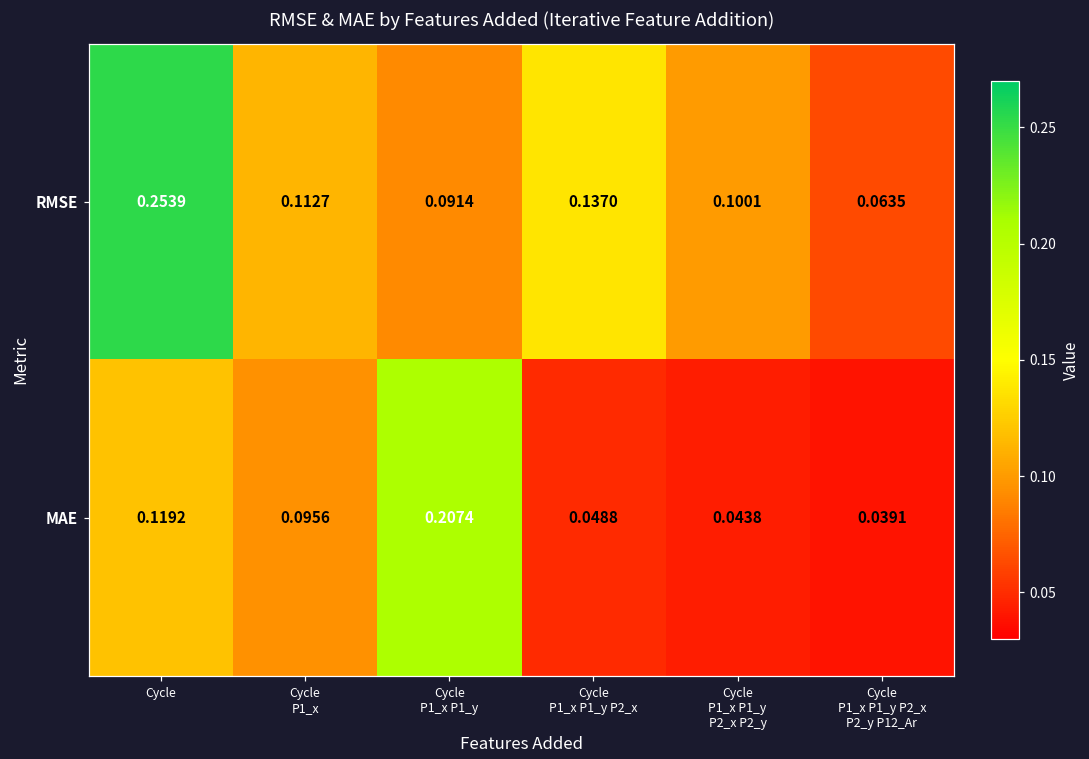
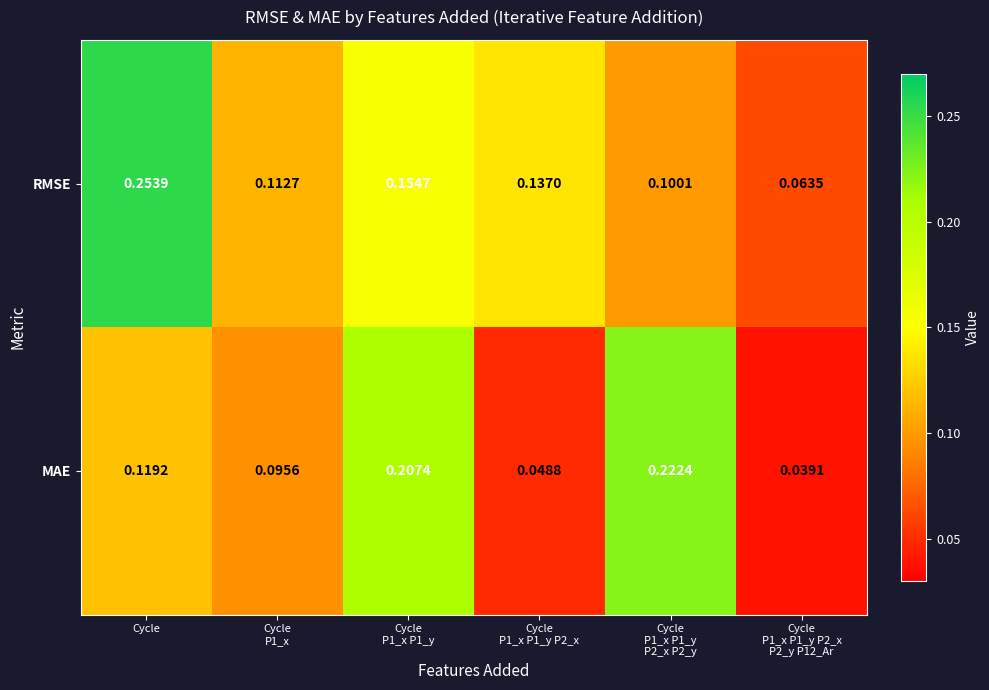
  {
    "RMSE": {
      "Cycle": 0.2539,
      "Cycle P1_x": 0.1127,
-     "Cycle P1_x P1_y": 0.0914,
+     "Cycle P1_x P1_y": 0.1547,
      "Cycle P1_x P1_y P2_x": 0.1370,
      "Cycle P1_x P1_y P2_x P2_y": 0.1001,
      "Cycle P1_x P1_y P2_x P2_y P12_Ar": 0.0635
    },
    "MAE": {
      "Cycle": 0.1192,
      "Cycle P1_x": 0.0956,
      "Cycle P1_x P1_y": 0.2074,
      "Cycle P1_x P1_y P2_x": 0.0488,
-     "Cycle P1_x P1_y P2_x P2_y": 0.0438,
+     "Cycle P1_x P1_y P2_x P2_y": 0.2224,
      "Cycle P1_x P1_y P2_x P2_y P12_Ar": 0.0391
    }
  }
